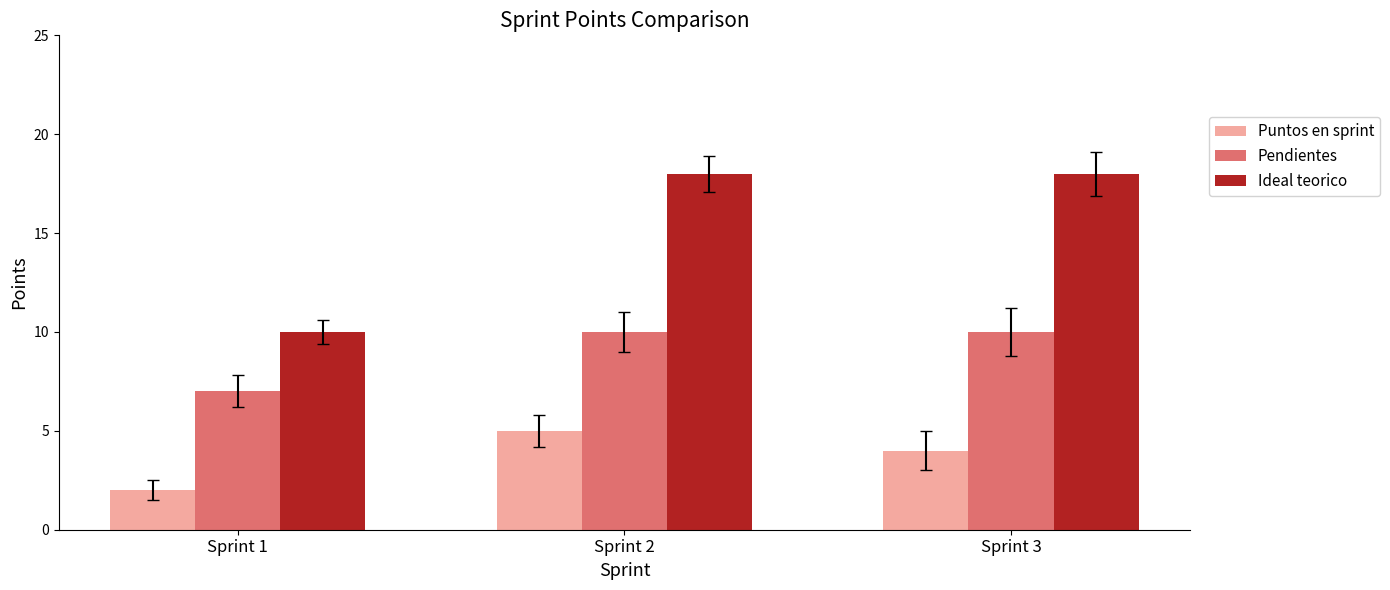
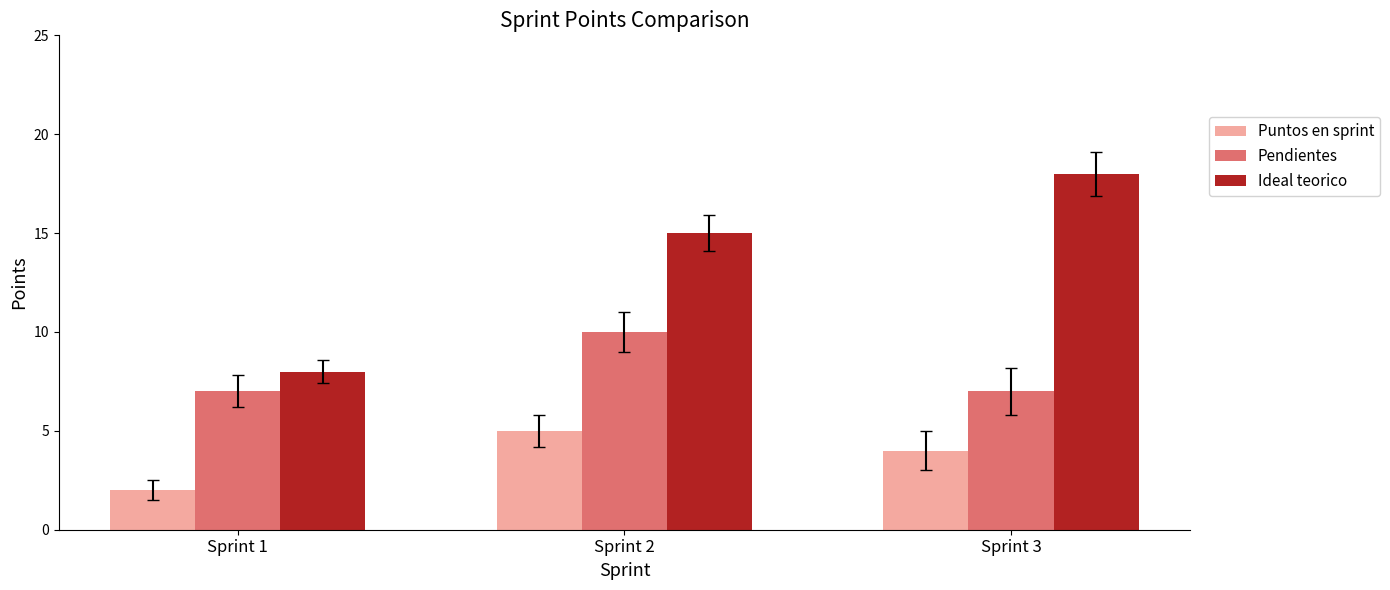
  {
    "Puntos en sprint": {
      "Sprint 1": 2,
      "Sprint 2": 5,
      "Sprint 3": 4
    },
    "Pendientes": {
      "Sprint 1": 7,
      "Sprint 2": 10,
-     "Sprint 3": 10
+     "Sprint 3": 7
    },
    "Ideal teorico": {
-     "Sprint 1": 10,
-     "Sprint 2": 18,
+     "Sprint 1": 8,
+     "Sprint 2": 15,
      "Sprint 3": 18
    }
  }
